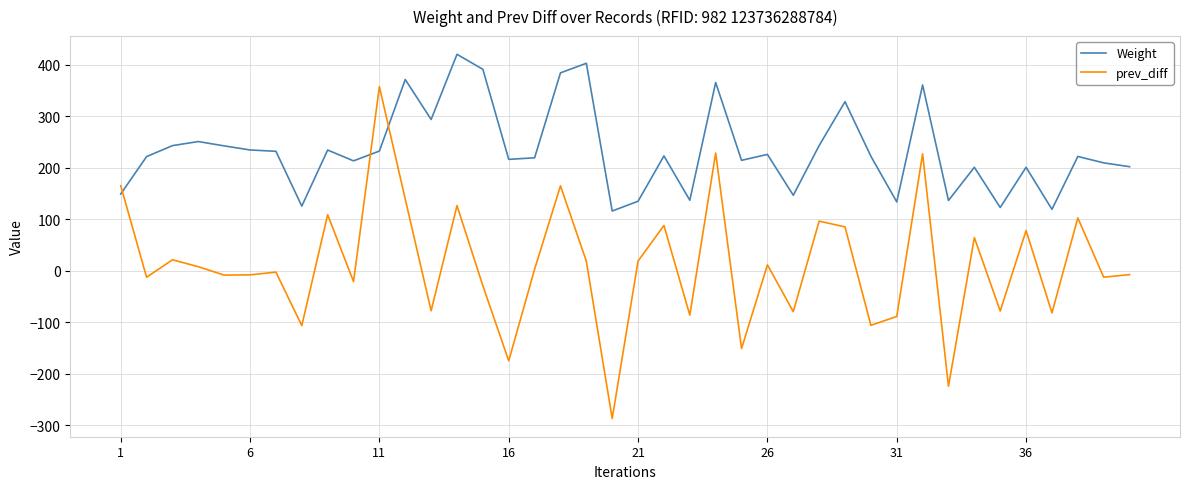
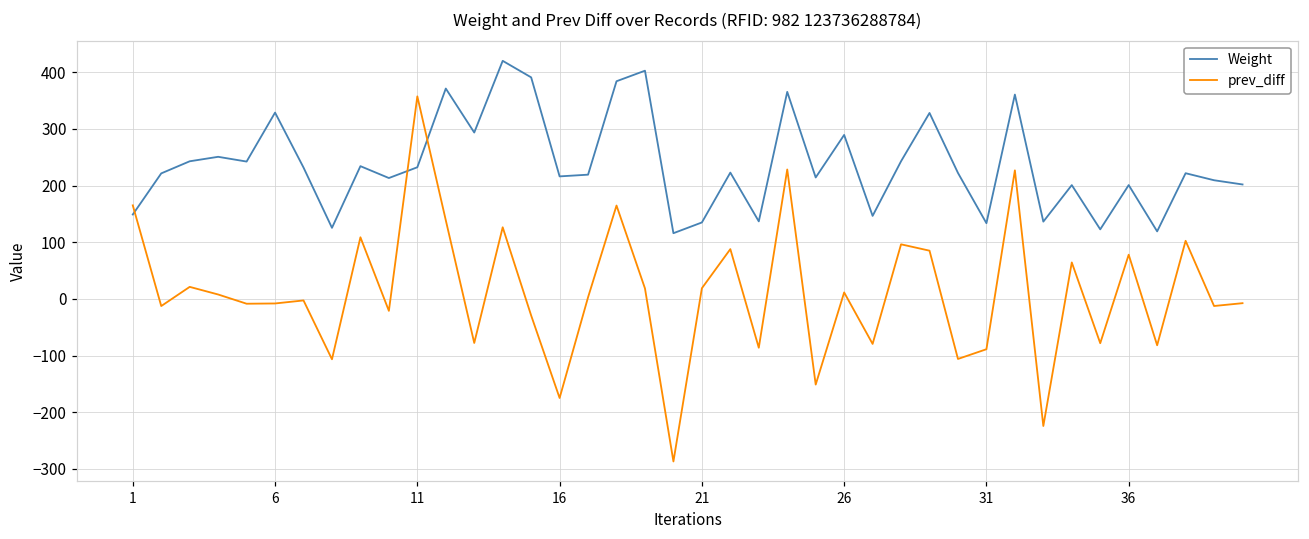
  {
    "Weight": {
      "1": 150,
-     "6": 230,
+     "6": 330,
      "11": 230,
      "16": 220,
      "21": 140,
-     "26": 230,
+     "26": 290,
      "31": 130,
      "36": 200
    },
    "prev_diff": {
      "1": 170,
      "6": -10,
      "11": 360,
      "16": -170,
      "21": 20,
      "26": 10,
      "31": -90,
      "36": 80
    }
  }
